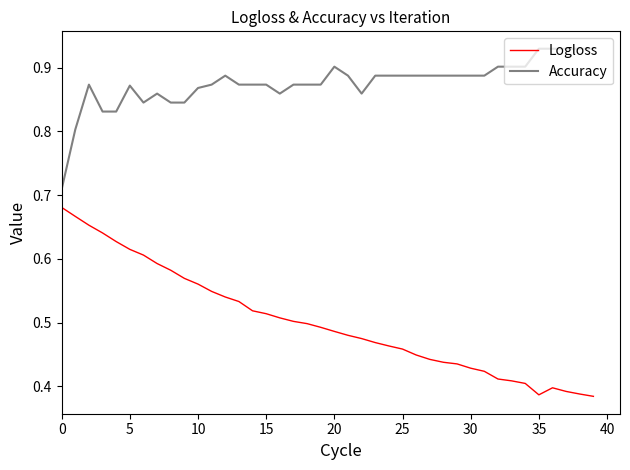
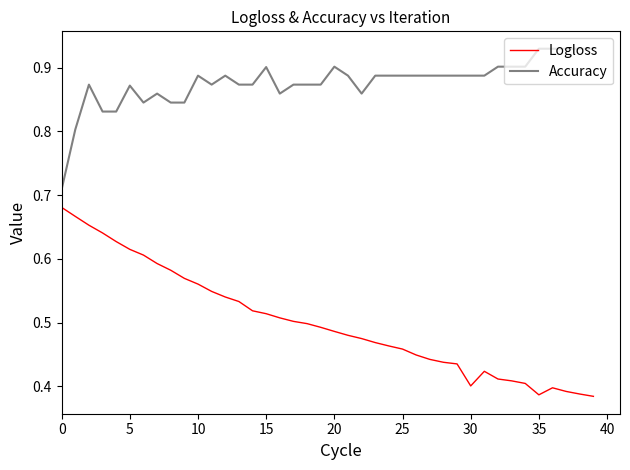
  {
    "Logloss": {
      "0": 0.68,
      "5": 0.61,
      "10": 0.56,
      "15": 0.51,
      "20": 0.49,
      "25": 0.46,
-     "30": 0.43,
+     "30": 0.40,
      "35": 0.39
    },
    "Accuracy": {
      "0": 0.71,
      "5": 0.87,
-     "10": 0.87,
-     "15": 0.87,
+     "10": 0.89,
+     "15": 0.90,
      "20": 0.90,
      "25": 0.89,
      "30": 0.89
    }
  }
